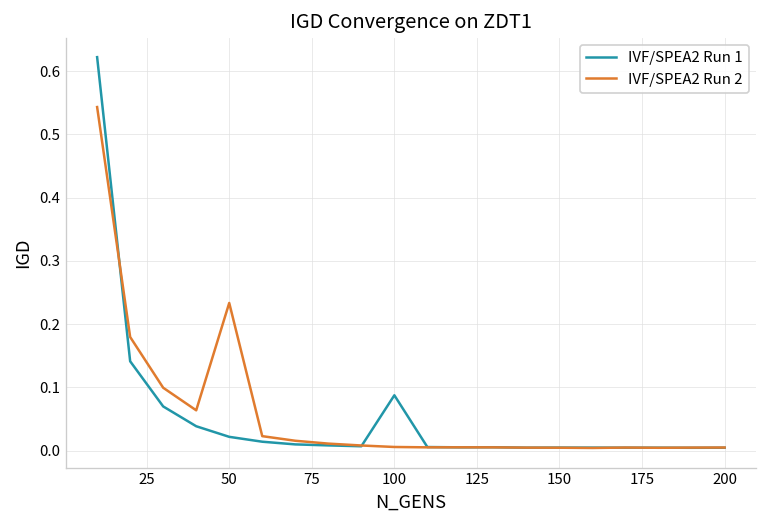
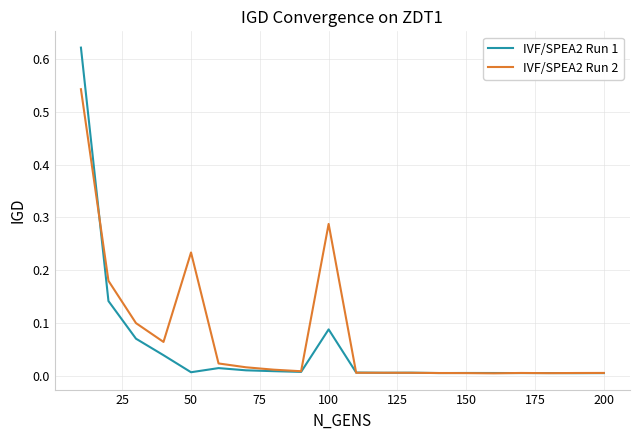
  {
    "IVF/SPEA2 Run 1": {
-     "50": 0.02,
+     "50": 0.01,
      "100": 0.09
    },
    "IVF/SPEA2 Run 2": {
      "50": 0.23,
-     "100": 0.01
+     "100": 0.29
    }
  }
